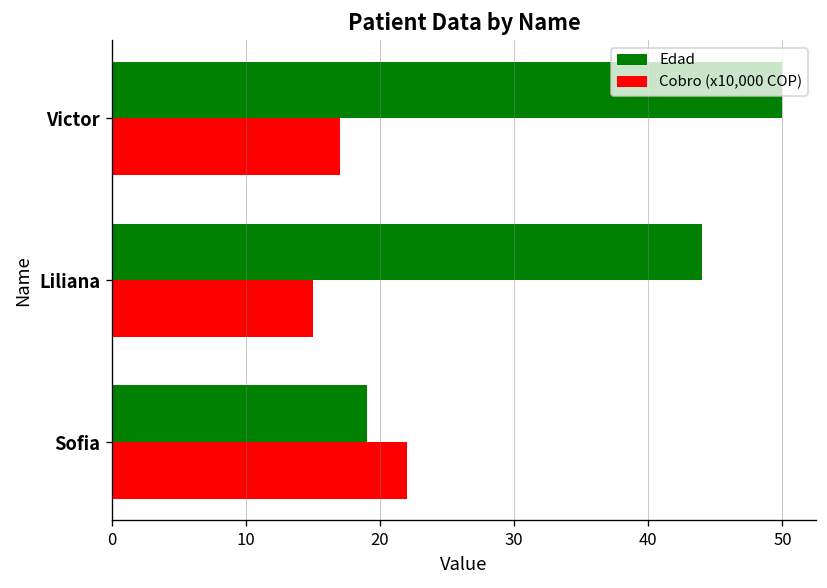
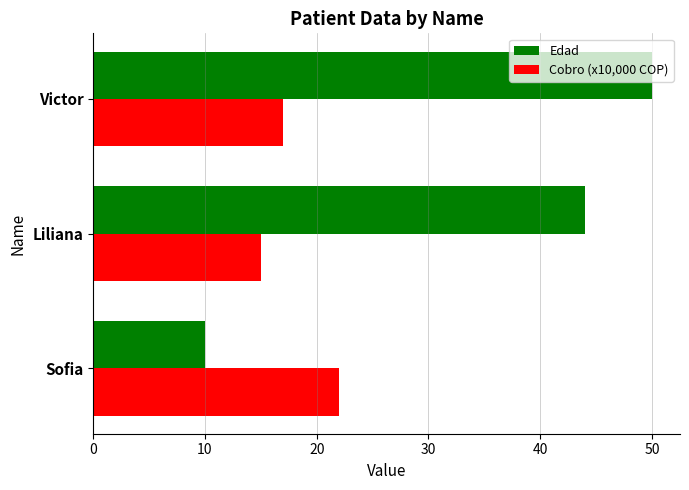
  {
    "Edad": {
      "Liliana": 44,
-     "Sofia": 19
+     "Sofia": 10
    },
    "Cobro (x10,000 COP)": {
      "Victor": 17,
      "Liliana": 15,
      "Sofia": 22
    }
  }
